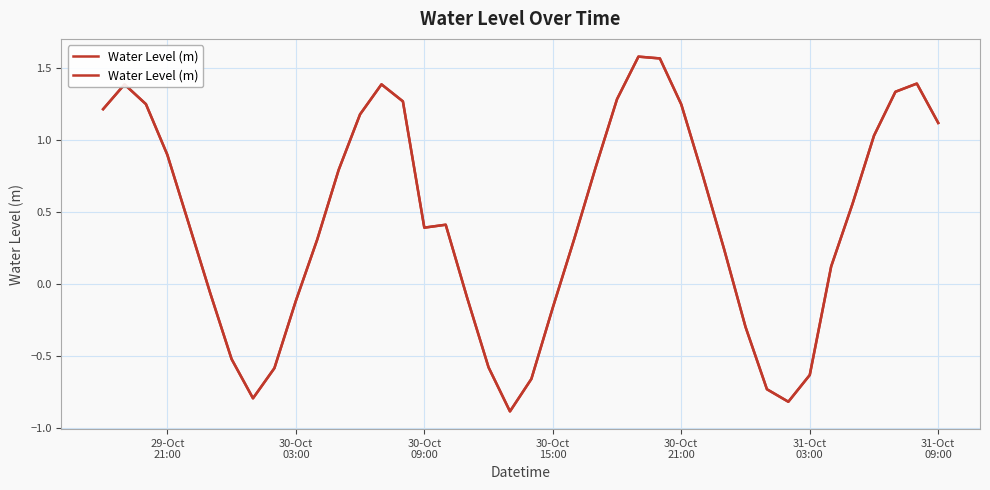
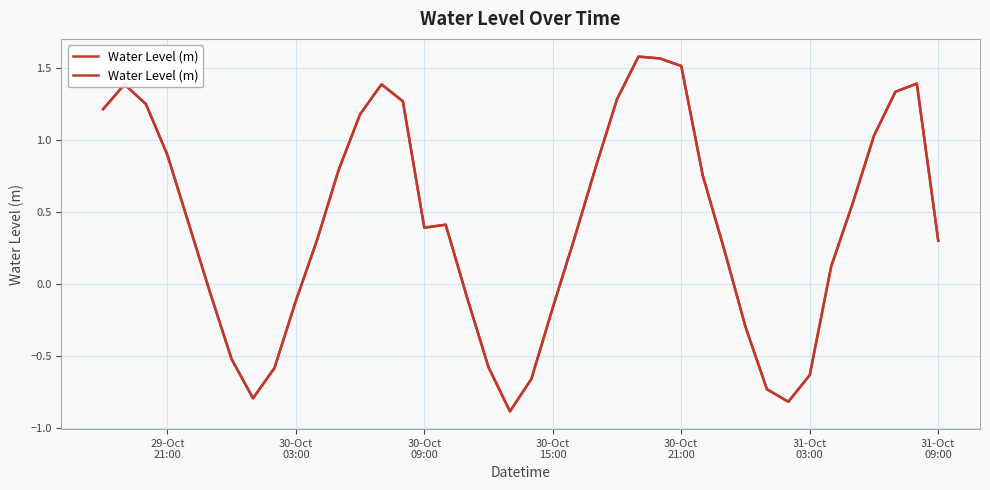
  {
    "29-Oct 21:00": 0.90,
    "30-Oct 03:00": -0.12,
    "30-Oct 09:00": 0.39,
    "30-Oct 15:00": -0.16,
-   "30-Oct 21:00": 1.24,
+   "30-Oct 21:00": 1.51,
    "31-Oct 03:00": -0.63,
-   "31-Oct 09:00": 1.12
+   "31-Oct 09:00": 0.30
  }
